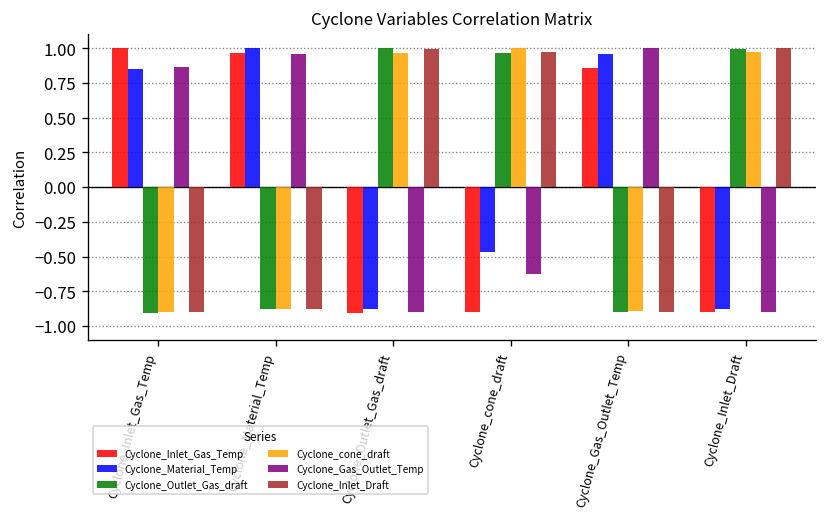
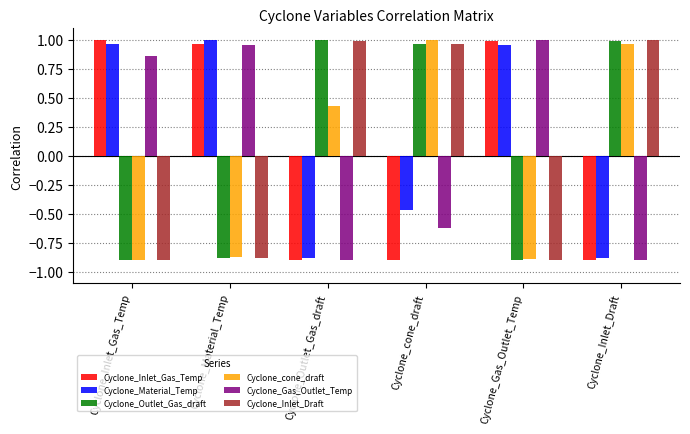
  {
    "Cyclone_Inlet_Gas_Temp": {
      "Cyclone_Inlet_Gas_Temp": 1.00,
      "Cyclone_Material_Temp": 0.96,
      "Cyclone_Outlet_Gas_draft": -0.90,
      "Cyclone_cone_draft": -0.90,
-     "Cyclone_Gas_Outlet_Temp": 0.86,
+     "Cyclone_Gas_Outlet_Temp": 0.99,
      "Cyclone_Inlet_Draft": -0.90
    },
    "Cyclone_Material_Temp": {
-     "Cyclone_Inlet_Gas_Temp": 0.85,
+     "Cyclone_Inlet_Gas_Temp": 0.96,
      "Cyclone_Material_Temp": 1.00,
      "Cyclone_Outlet_Gas_draft": -0.88,
      "Cyclone_cone_draft": -0.47,
      "Cyclone_Gas_Outlet_Temp": 0.96,
      "Cyclone_Inlet_Draft": -0.88
    },
    "Cyclone_Outlet_Gas_draft": {
      "Cyclone_Inlet_Gas_Temp": -0.90,
      "Cyclone_Material_Temp": -0.88,
      "Cyclone_Outlet_Gas_draft": 1.00,
      "Cyclone_cone_draft": 0.97,
      "Cyclone_Gas_Outlet_Temp": -0.90,
      "Cyclone_Inlet_Draft": 1.00
    },
    "Cyclone_cone_draft": {
      "Cyclone_Inlet_Gas_Temp": -0.90,
      "Cyclone_Material_Temp": -0.88,
-     "Cyclone_Outlet_Gas_draft": 0.97,
+     "Cyclone_Outlet_Gas_draft": 0.43,
      "Cyclone_cone_draft": 1.00,
      "Cyclone_Gas_Outlet_Temp": -0.89,
      "Cyclone_Inlet_Draft": 0.97
    },
    "Cyclone_Gas_Outlet_Temp": {
      "Cyclone_Inlet_Gas_Temp": 0.86,
      "Cyclone_Material_Temp": 0.96,
      "Cyclone_Outlet_Gas_draft": -0.90,
      "Cyclone_cone_draft": -0.63,
      "Cyclone_Gas_Outlet_Temp": 1.00,
      "Cyclone_Inlet_Draft": -0.90
    },
    "Cyclone_Inlet_Draft": {
      "Cyclone_Inlet_Gas_Temp": -0.90,
      "Cyclone_Material_Temp": -0.88,
      "Cyclone_Outlet_Gas_draft": 1.00,
      "Cyclone_cone_draft": 0.97,
      "Cyclone_Gas_Outlet_Temp": -0.90,
      "Cyclone_Inlet_Draft": 1.00
    }
  }
